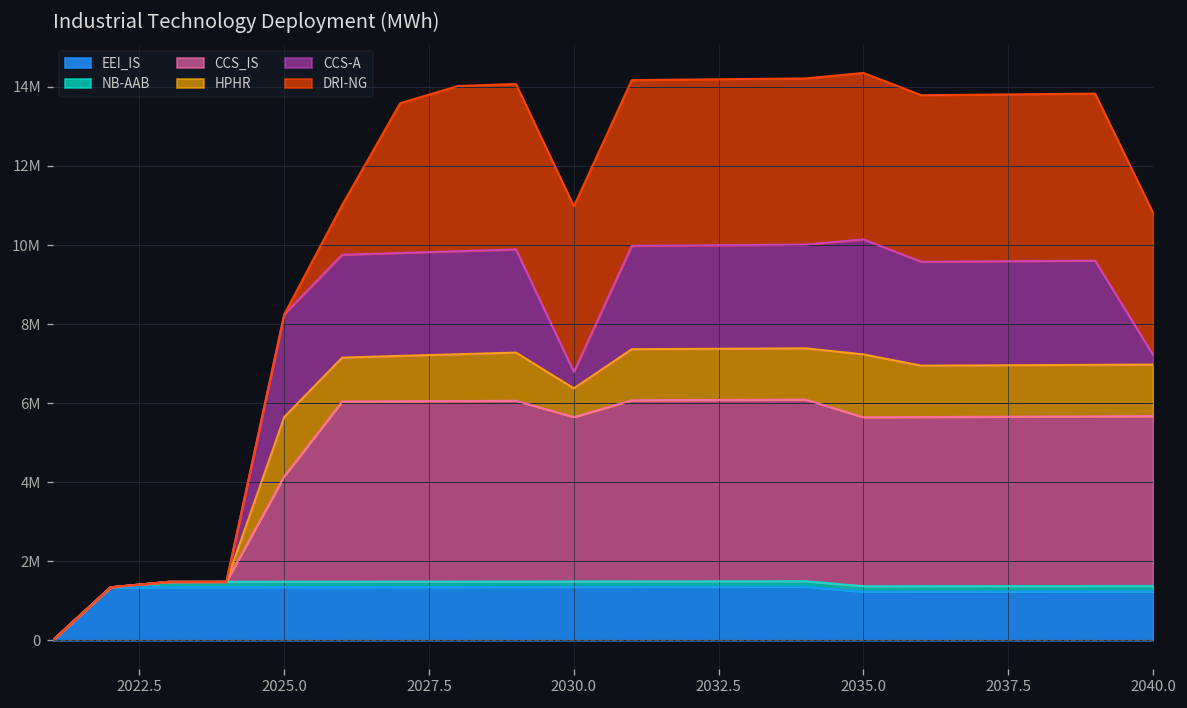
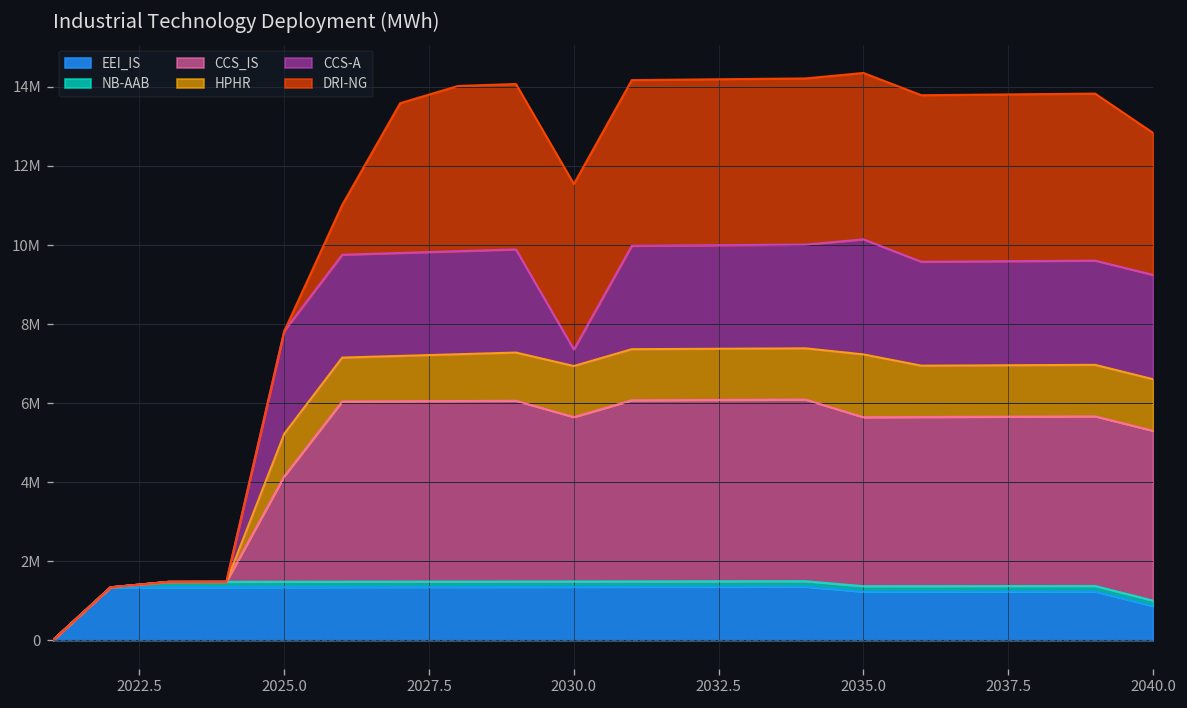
  {
    "EEI_IS": {
      "2025.0": 1300000,
      "2030.0": 1400000,
      "2035.0": 1200000,
-     "2040.0": 1200000
+     "2040.0": 900000
    },
    "NB-AAB": {
      "2025.0": 100000,
      "2030.0": 100000,
      "2035.0": 100000,
      "2040.0": 100000
    },
    "CCS_IS": {
      "2025.0": 2700000,
      "2030.0": 4200000,
      "2035.0": 4300000,
      "2040.0": 4300000
    },
    "HPHR": {
-     "2025.0": 1500000,
-     "2030.0": 700000,
+     "2025.0": 1100000,
+     "2030.0": 1300000,
      "2035.0": 1600000,
      "2040.0": 1300000
    },
    "CCS-A": {
      "2030.0": 400000,
      "2035.0": 2900000,
-     "2040.0": 200000
+     "2040.0": 2600000
    },
    "DRI-NG": {
      "2030.0": 4200000,
      "2035.0": 4200000,
      "2040.0": 3600000
    }
  }
